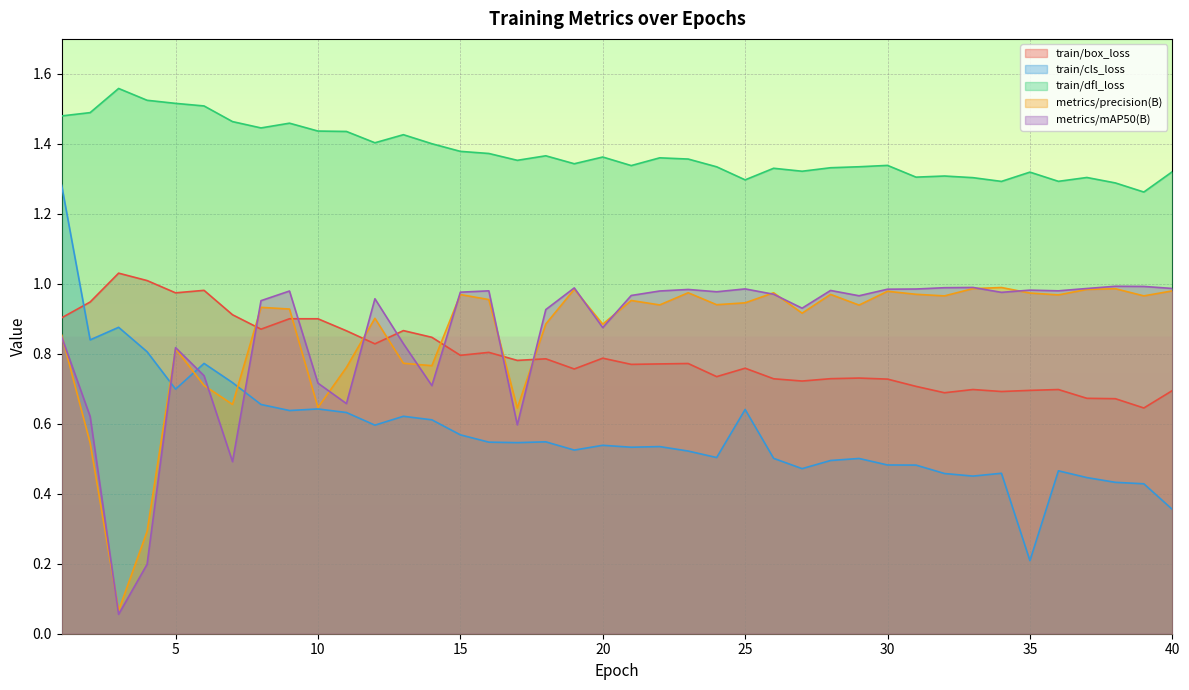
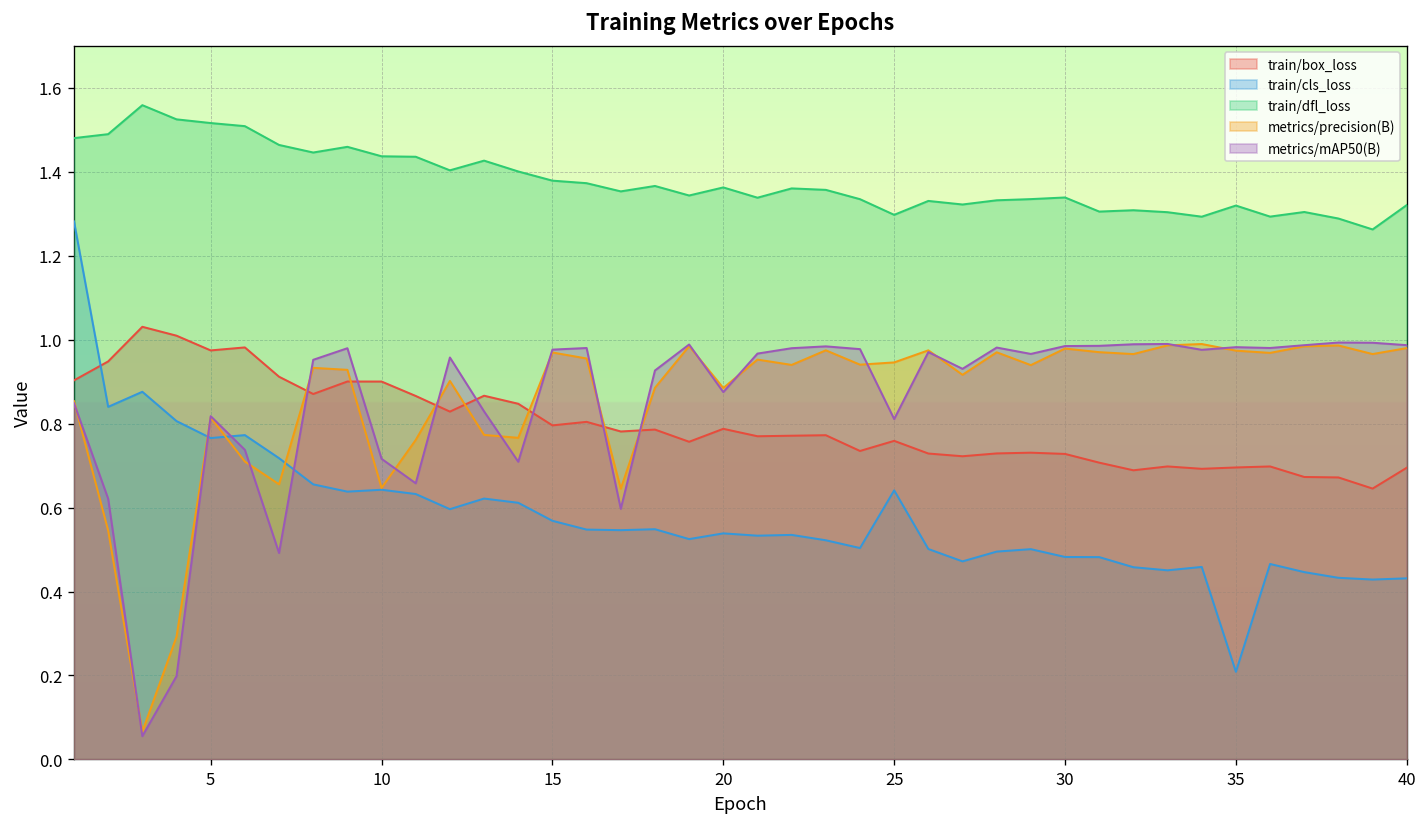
  {
    "train/cls_loss": {
-     "5": 0.70,
+     "5": 0.77,
      "15": 0.57,
      "20": 0.54,
      "25": 0.64,
      "30": 0.48,
      "35": 0.21,
-     "40": 0.36
+     "40": 0.43
    },
    "train/dfl_loss": {
      "5": 1.52,
      "10": 1.44,
      "15": 1.38,
      "20": 1.36,
      "25": 1.30,
      "30": 1.34,
      "35": 1.32,
      "40": 1.32
    },
    "metrics/mAP50(B)": {
      "10": 0.72,
      "20": 0.87,
-     "25": 0.99,
+     "25": 0.81,
      "35": 0.98
    }
  }
